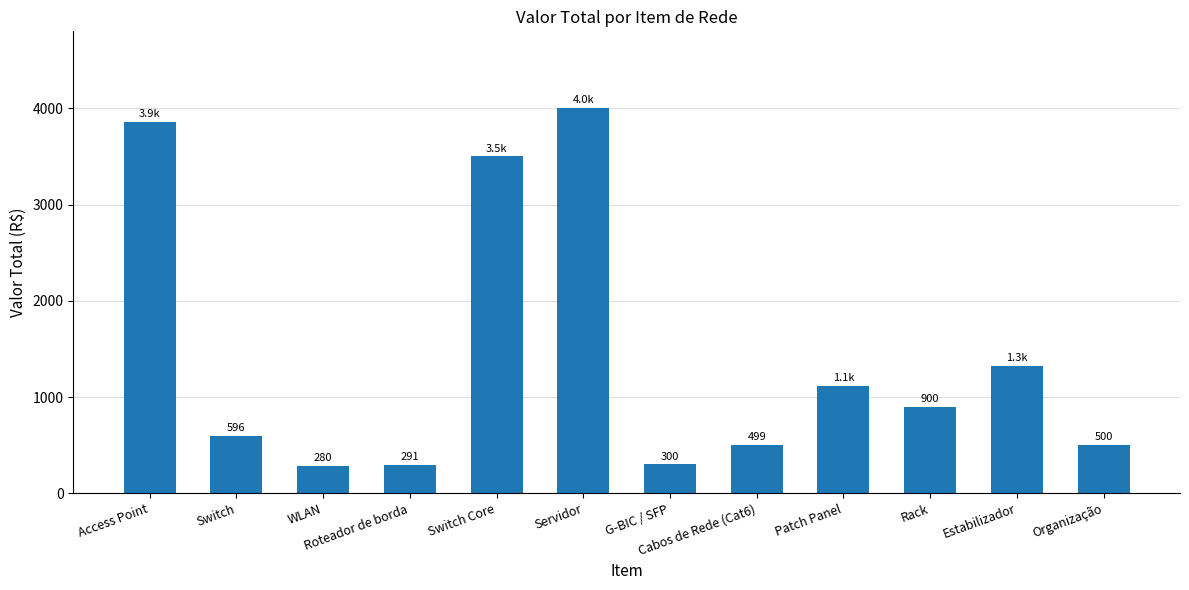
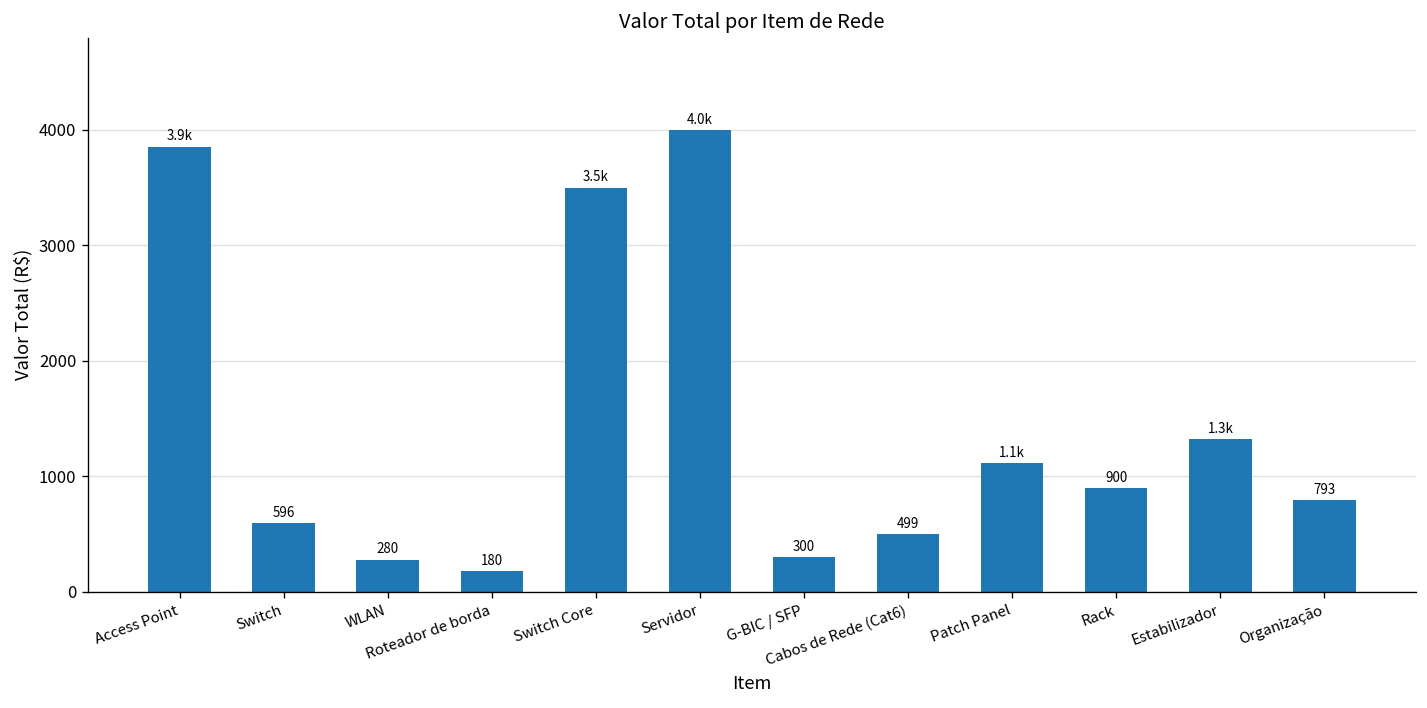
  {
    "Access Point": "3.9k",
    "Switch": "596",
    "WLAN": "280",
-   "Roteador de borda": "291",
+   "Roteador de borda": "180",
    "Switch Core": "3.5k",
    "Servidor": "4.0k",
    "G-BIC / SFP": "300",
    "Cabos de Rede (Cat6)": "499",
    "Patch Panel": "1.1k",
    "Rack": "900",
    "Estabilizador": "1.3k",
-   "Organização": "500"
+   "Organização": "793"
  }
